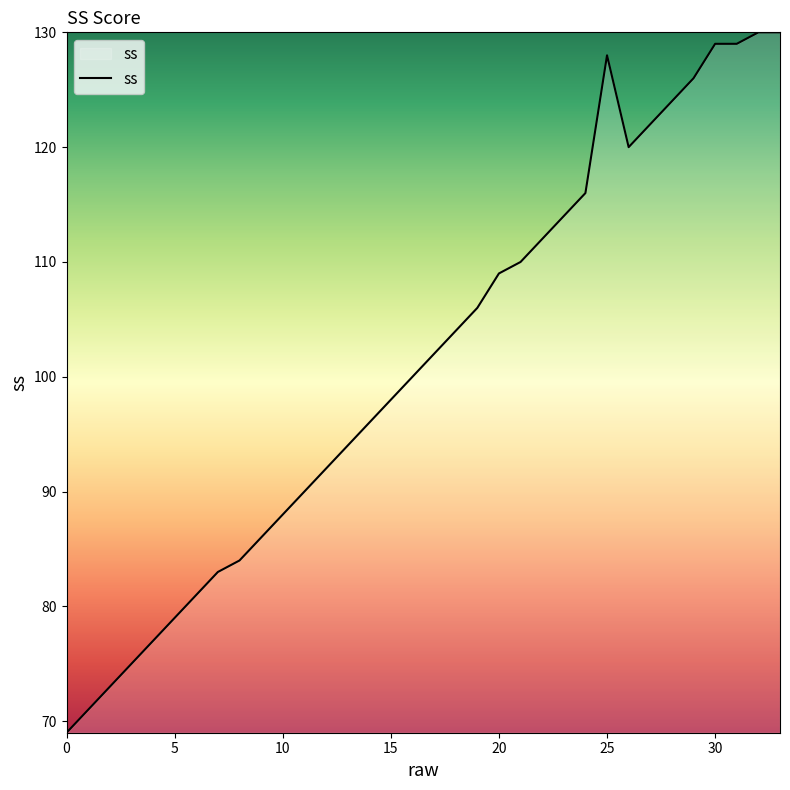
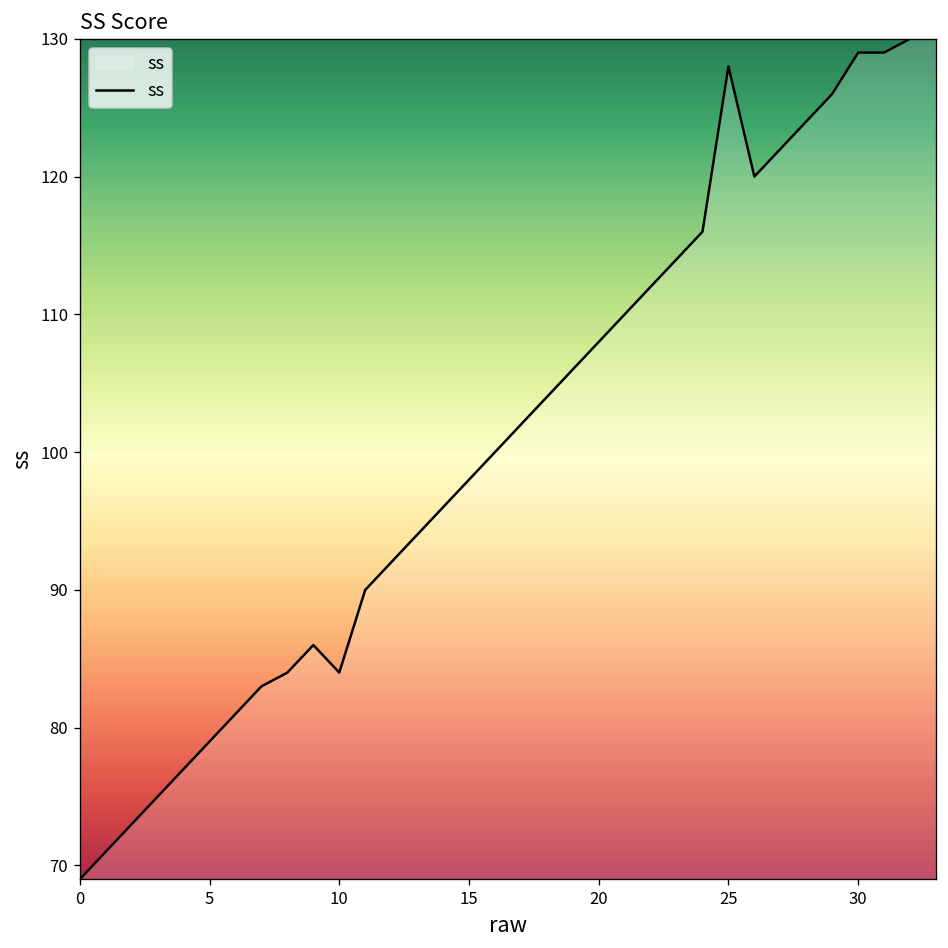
  {
    "0": 69,
    "5": 79,
-   "10": 88,
+   "10": 84,
    "15": 98,
-   "20": 109,
+   "20": 108,
    "25": 128,
    "30": 129
  }
